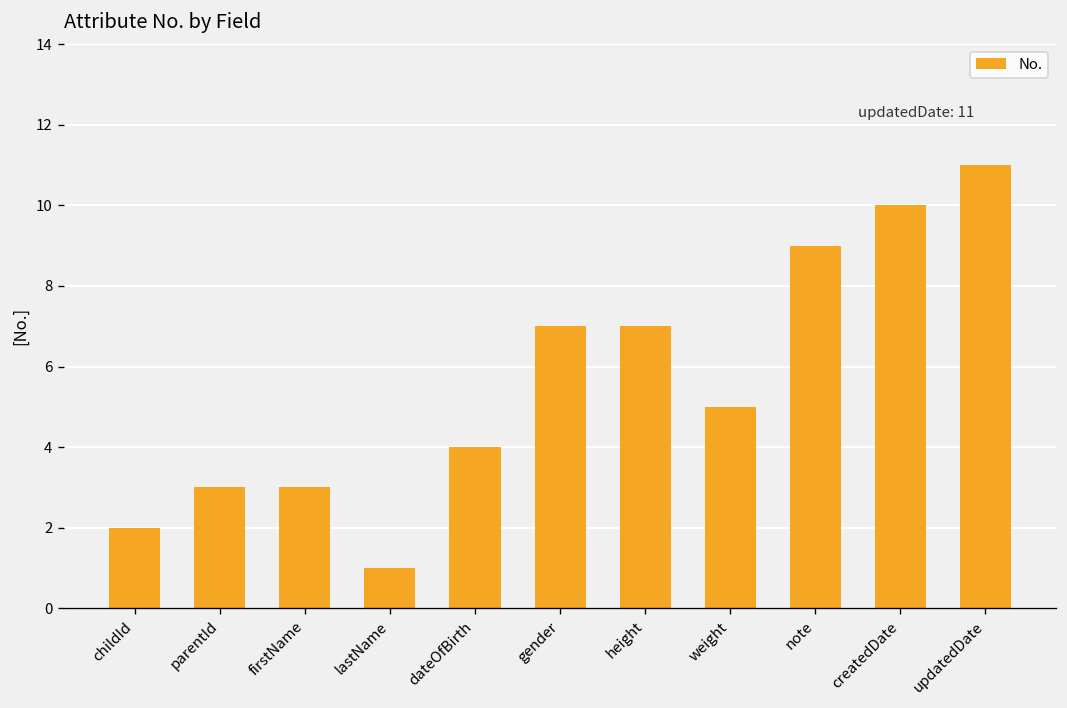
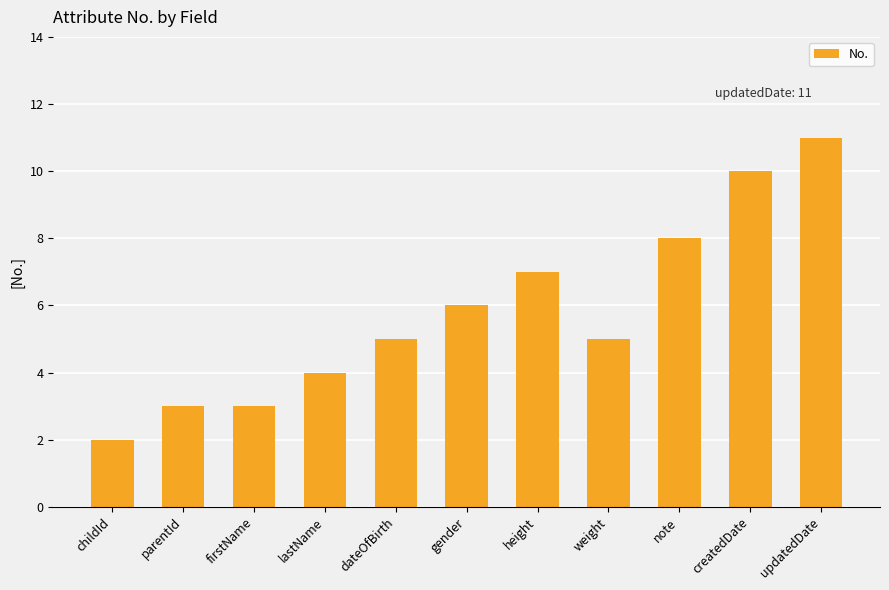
  {
    "childId": 2,
    "parentId": 3,
    "firstName": 3,
-   "lastName": 1,
-   "dateOfBirth": 4,
-   "gender": 7,
+   "lastName": 4,
+   "dateOfBirth": 5,
+   "gender": 6,
    "height": 7,
    "weight": 5,
-   "note": 9,
+   "note": 8,
    "createdDate": 10,
    "updatedDate": 11
  }
